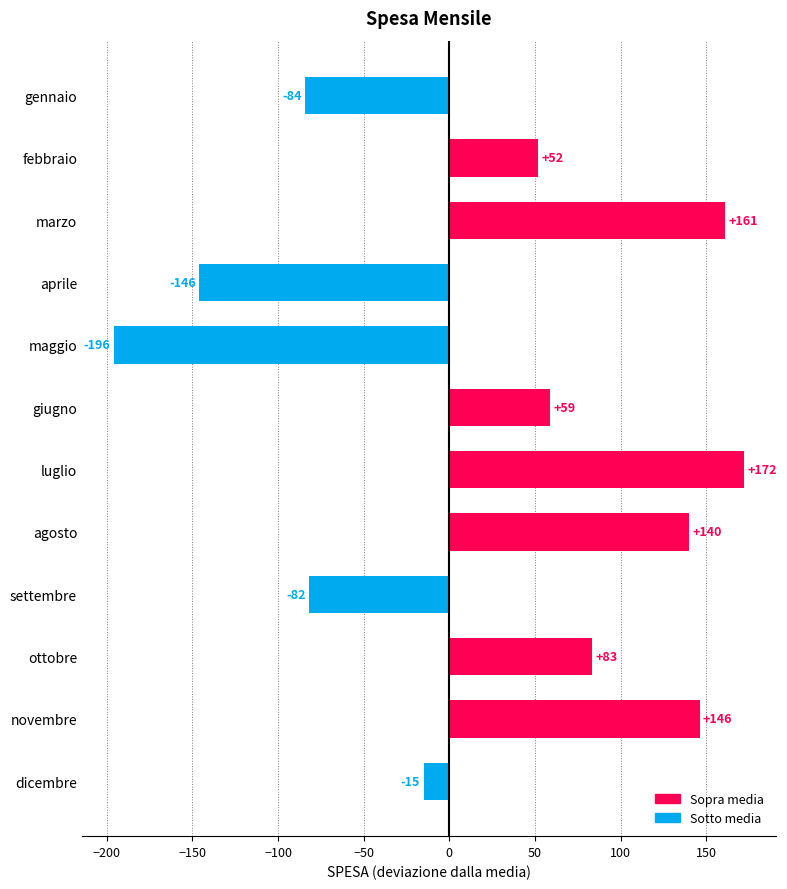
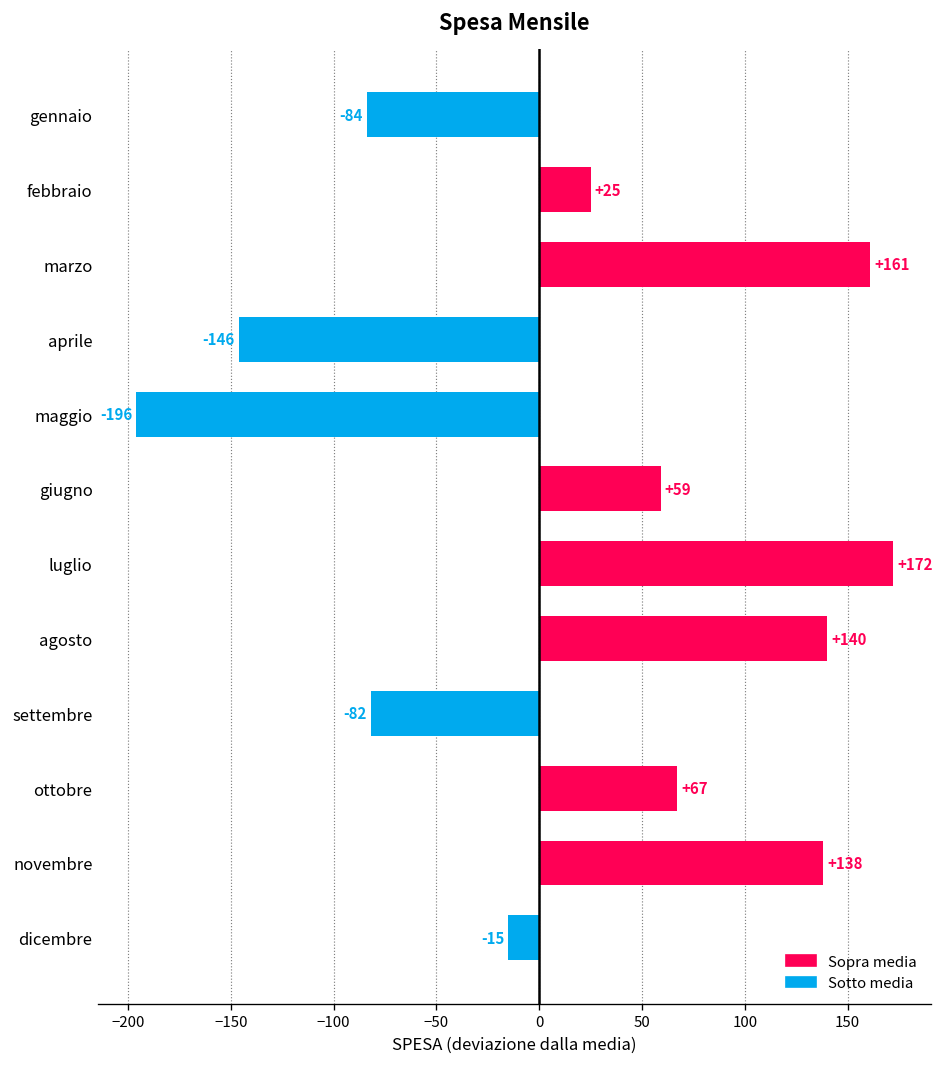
  {
    "gennaio": "-84",
-   "febbraio": "+52",
+   "febbraio": "+25",
    "marzo": "+161",
    "aprile": "-146",
    "maggio": "-196",
    "giugno": "+59",
    "luglio": "+172",
    "agosto": "+140",
    "settembre": "-82",
-   "ottobre": "+83",
-   "novembre": "+146",
+   "ottobre": "+67",
+   "novembre": "+138",
    "dicembre": "-15"
  }
